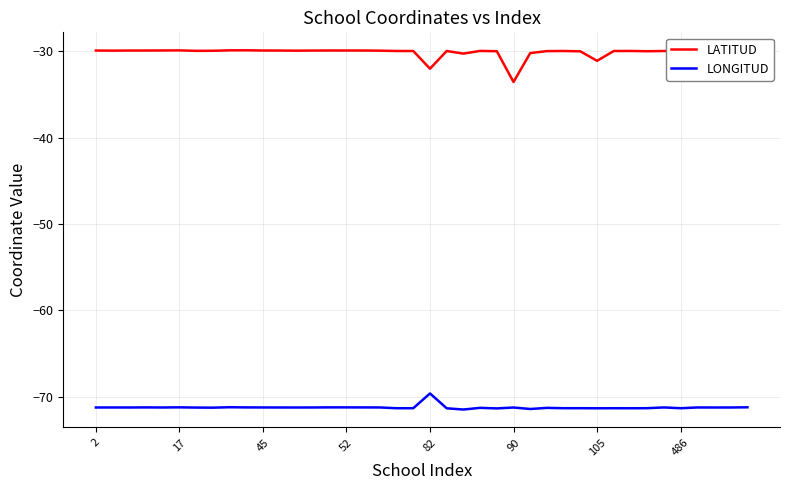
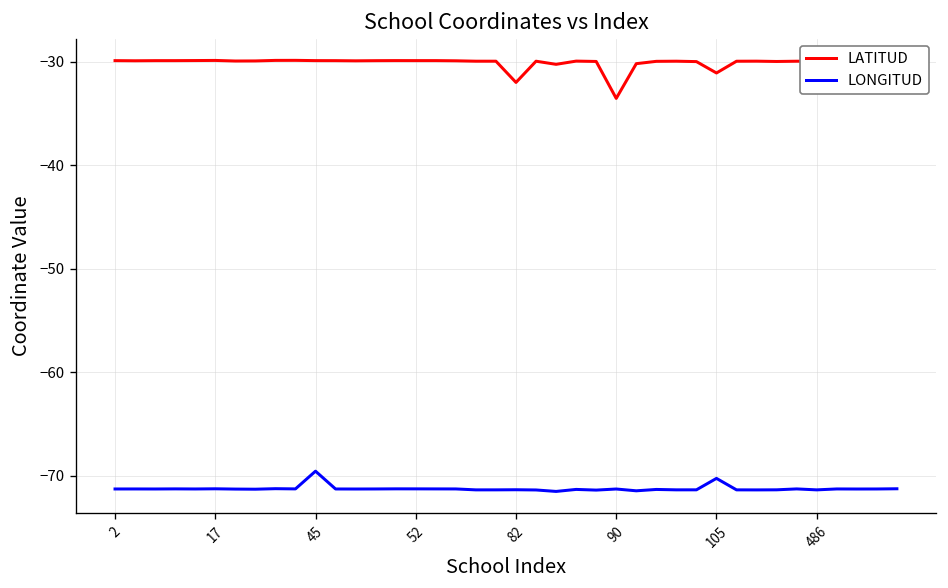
  {
    "LATITUD": {
      "45": -30,
      "52": -30,
      "82": -32,
      "90": -34,
      "105": -31
    },
    "LONGITUD": {
-     "45": -71,
+     "45": -70,
      "52": -71,
-     "82": -70,
+     "82": -71,
      "90": -71,
-     "105": -71,
+     "105": -70,
      "486": -71
    }
  }
